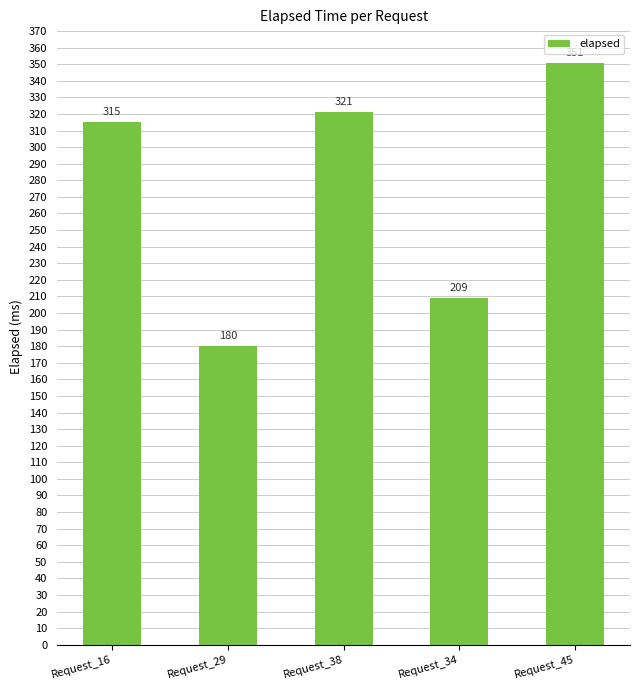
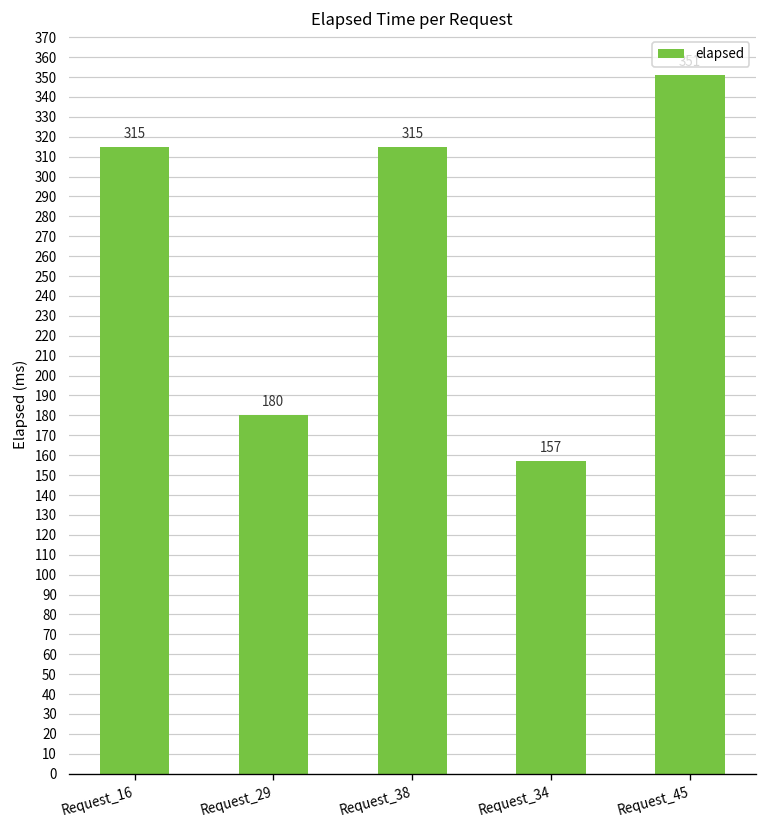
  {
    "Request_16": 315,
    "Request_29": 180,
-   "Request_38": 321,
-   "Request_34": 209
+   "Request_38": 315,
+   "Request_34": 157
  }
